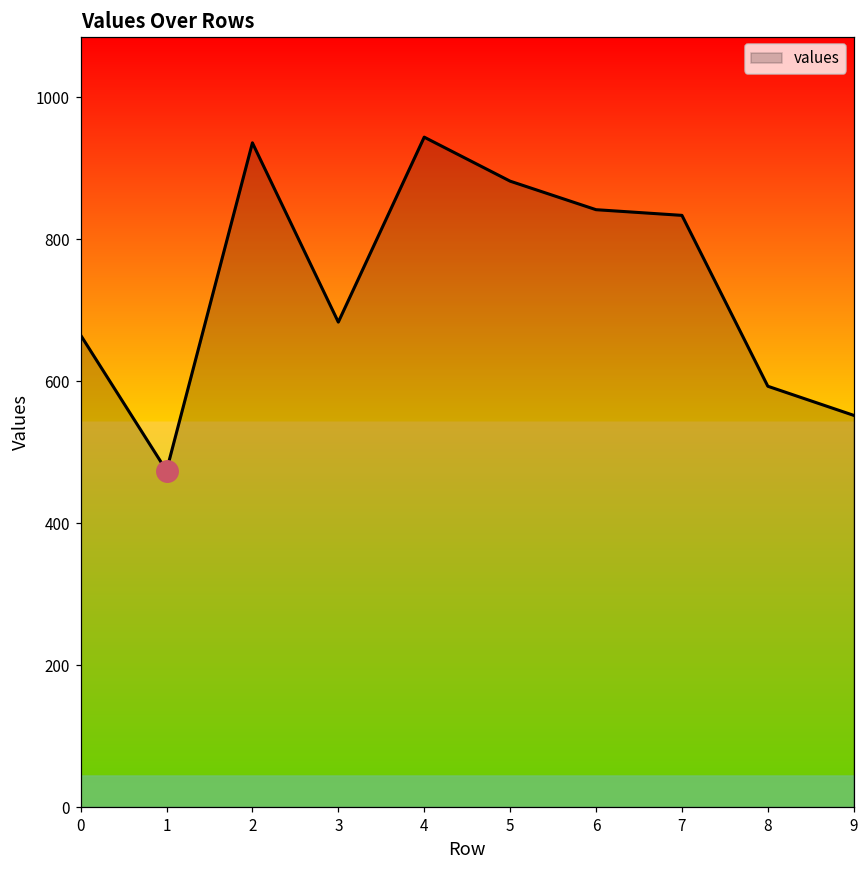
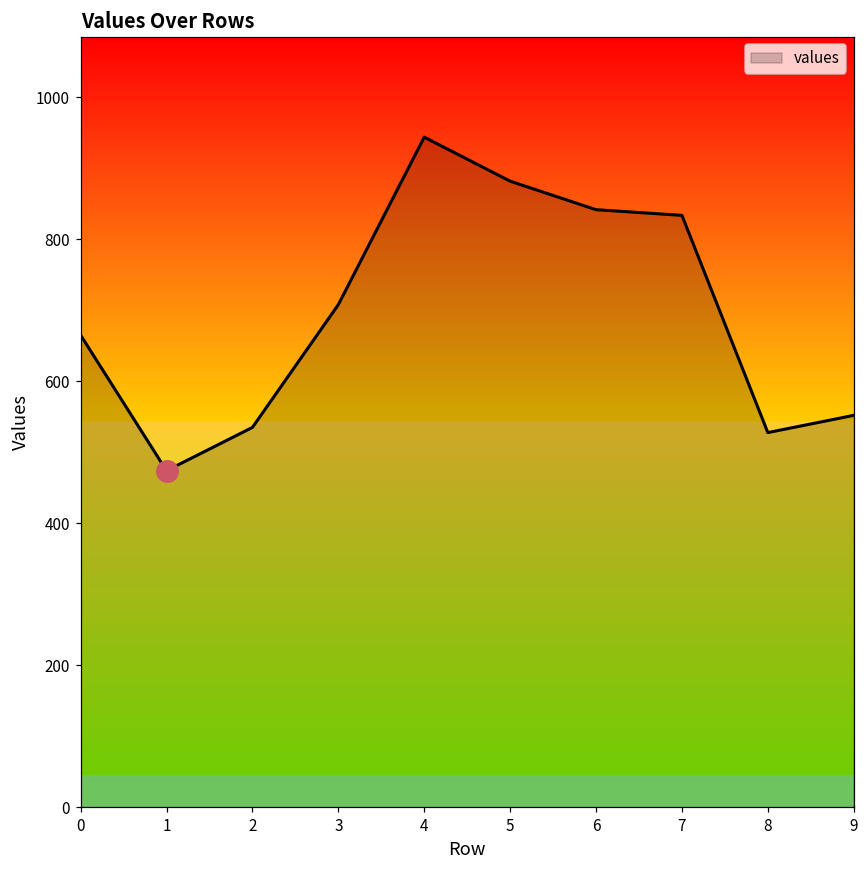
  {
    "values": {
      "0": 670,
-     "2": 940,
-     "3": 680,
+     "2": 540,
+     "3": 710,
      "4": 940,
      "5": 880,
      "6": 840,
      "7": 830,
-     "8": 590,
+     "8": 530,
      "9": 550
    }
  }
